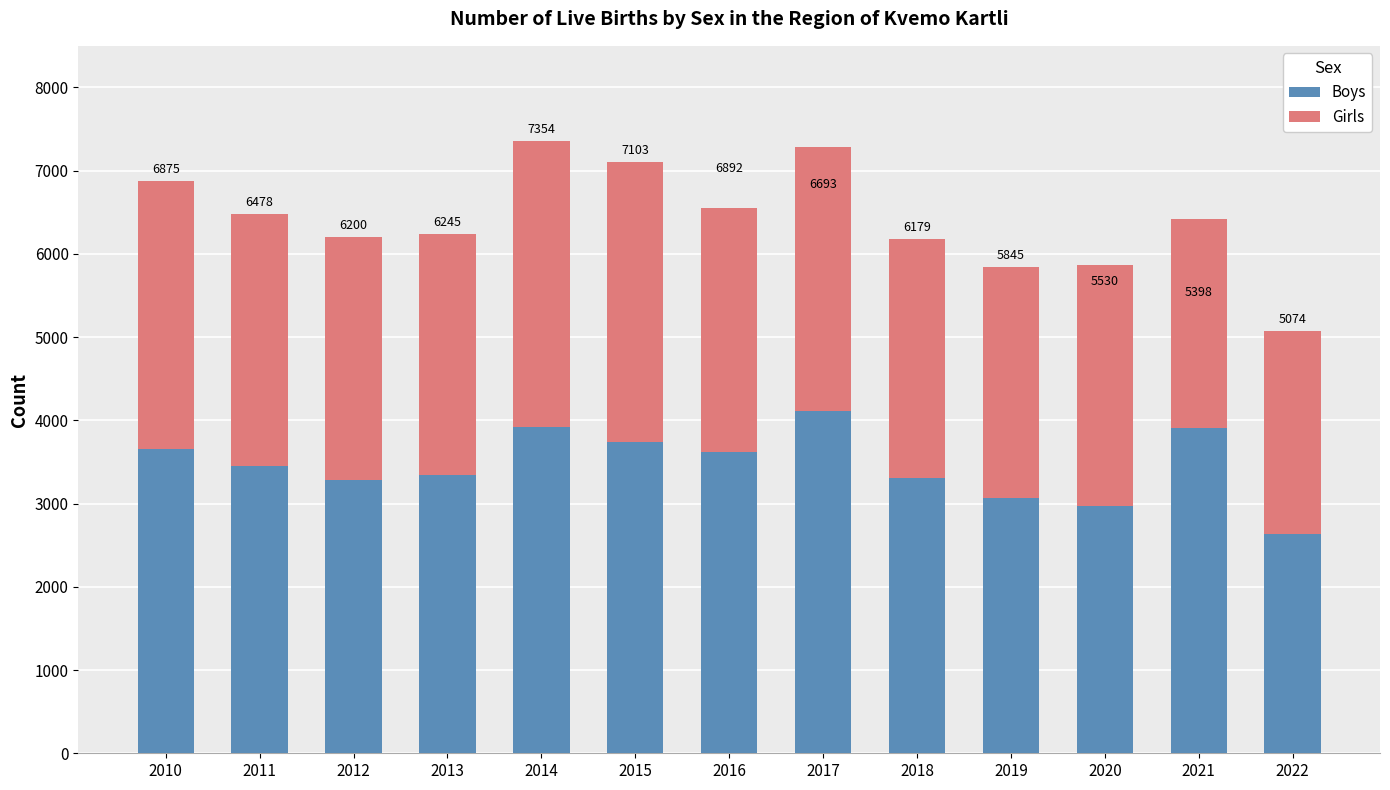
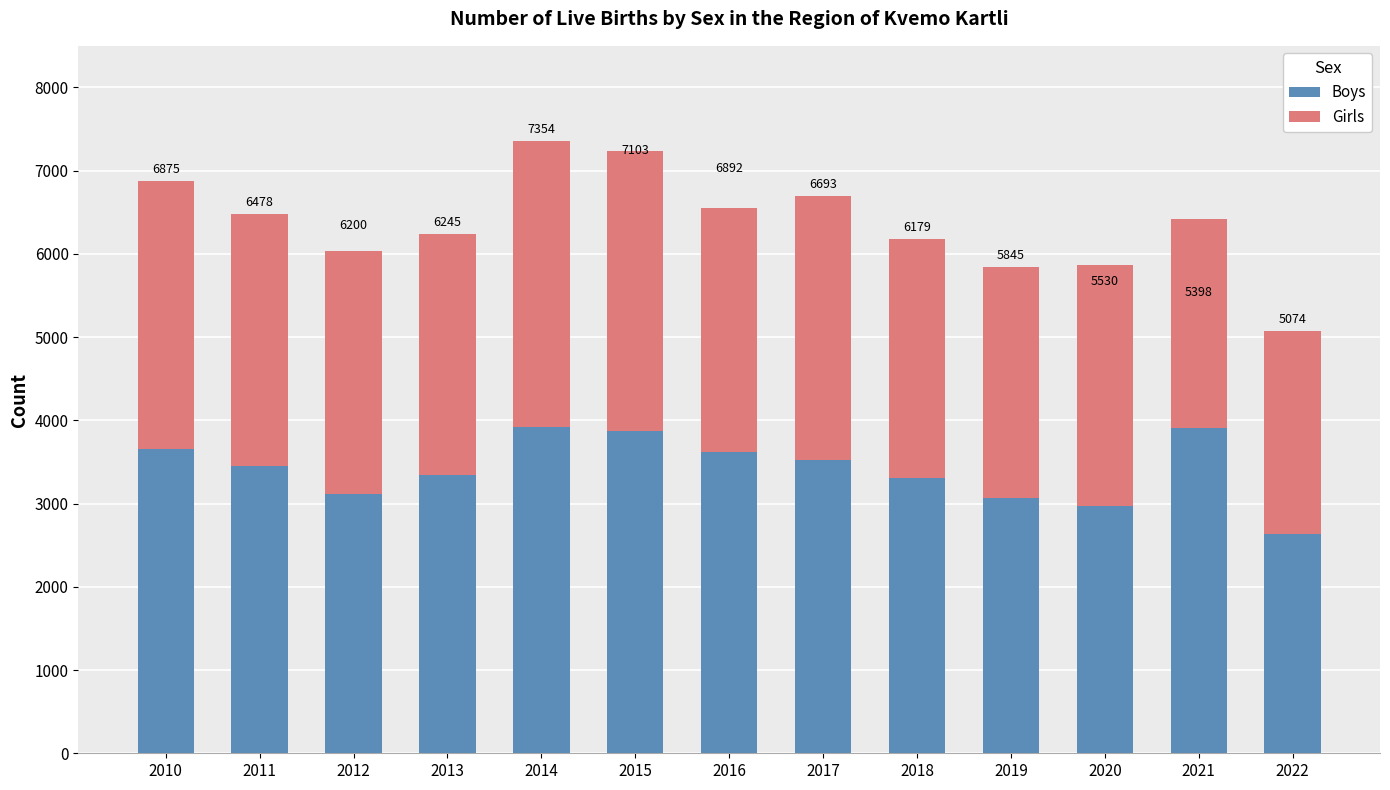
  {
    "Boys": {
      "2010": 3700,
      "2011": 3500,
-     "2012": 3300,
+     "2012": 3100,
      "2013": 3300,
      "2014": 3900,
-     "2015": 3700,
+     "2015": 3900,
      "2016": 3600,
-     "2017": 4100,
+     "2017": 3500,
      "2018": 3300,
      "2019": 3100,
      "2020": 3000,
      "2021": 3900,
      "2022": 2600
    },
    "Girls": {
      "2016": 2900
    }
  }
